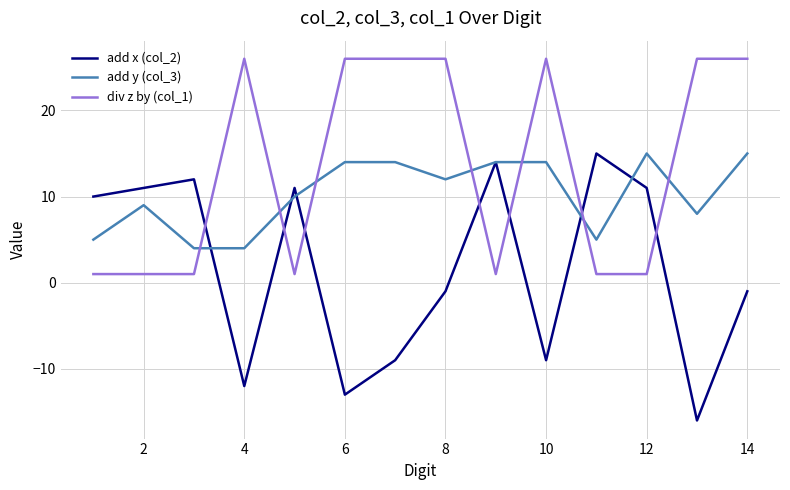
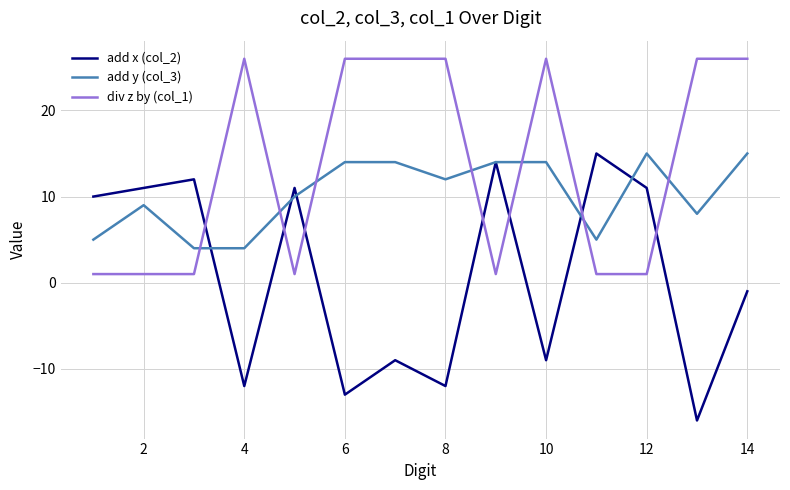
  {
    "add x (col_2)": {
      "2": 11,
      "4": -12,
      "6": -13,
-     "8": -1,
+     "8": -12,
      "10": -9,
      "12": 11,
      "14": -1
    },
    "add y (col_3)": {
      "2": 9,
      "4": 4,
      "6": 14,
      "8": 12,
      "10": 14,
      "12": 15,
      "14": 15
    },
    "div z by (col_1)": {
      "2": 1,
      "4": 26,
      "6": 26,
      "8": 26,
      "10": 26,
      "12": 1,
      "14": 26
    }
  }
